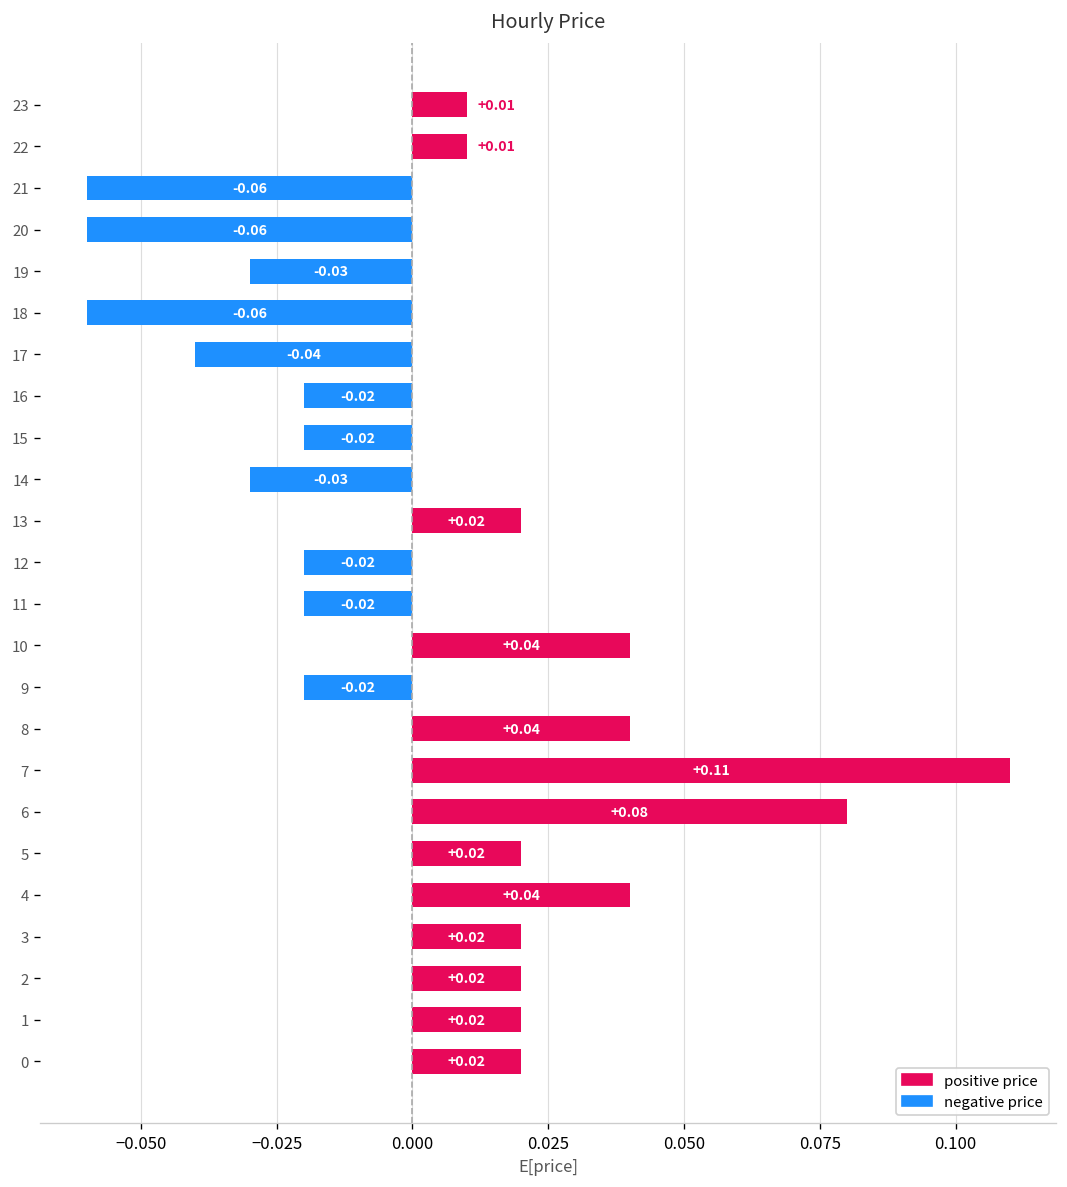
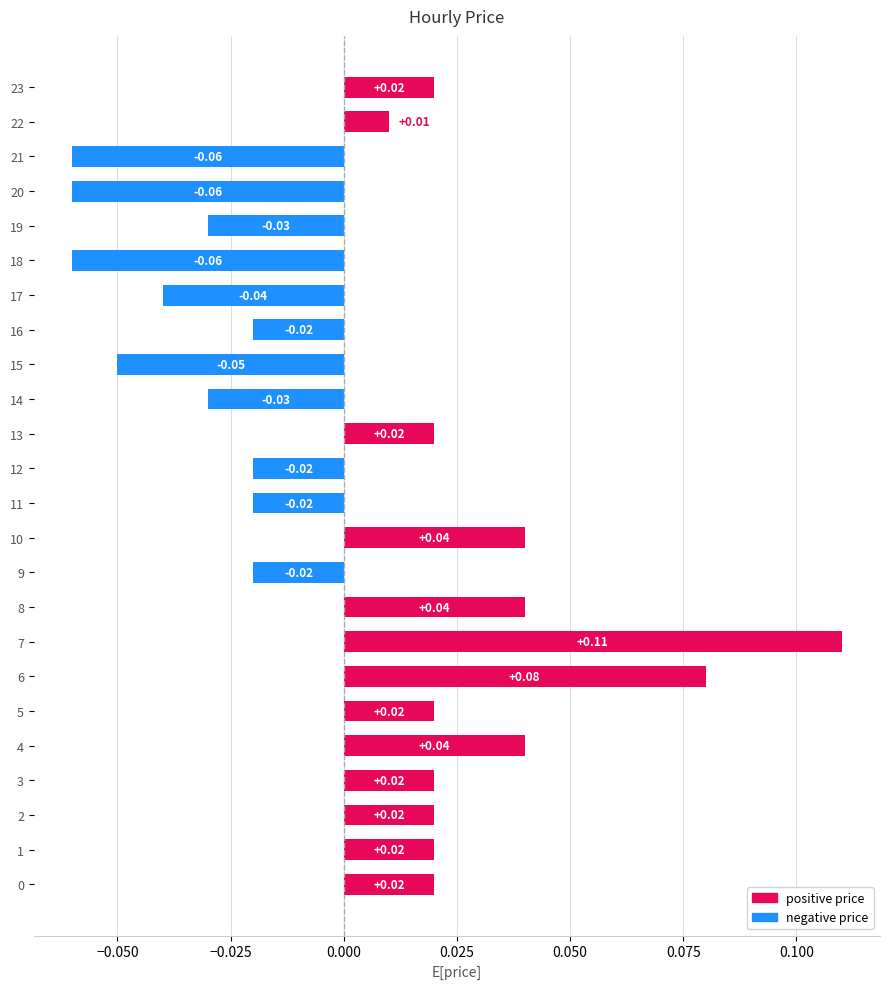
  {
    "positive price": {
-     "23": "+0.01",
+     "23": "+0.02",
      "22": "+0.01",
      "13": "+0.02",
      "10": "+0.04",
      "8": "+0.04",
      "7": "+0.11",
      "6": "+0.08",
      "5": "+0.02",
      "4": "+0.04",
      "3": "+0.02",
      "2": "+0.02",
      "1": "+0.02",
      "0": "+0.02"
    },
    "negative price": {
      "21": "-0.06",
      "20": "-0.06",
      "19": "-0.03",
      "18": "-0.06",
      "17": "-0.04",
      "16": "-0.02",
-     "15": "-0.02",
+     "15": "-0.05",
      "14": "-0.03",
      "12": "-0.02",
      "11": "-0.02",
      "9": "-0.02"
    }
  }
